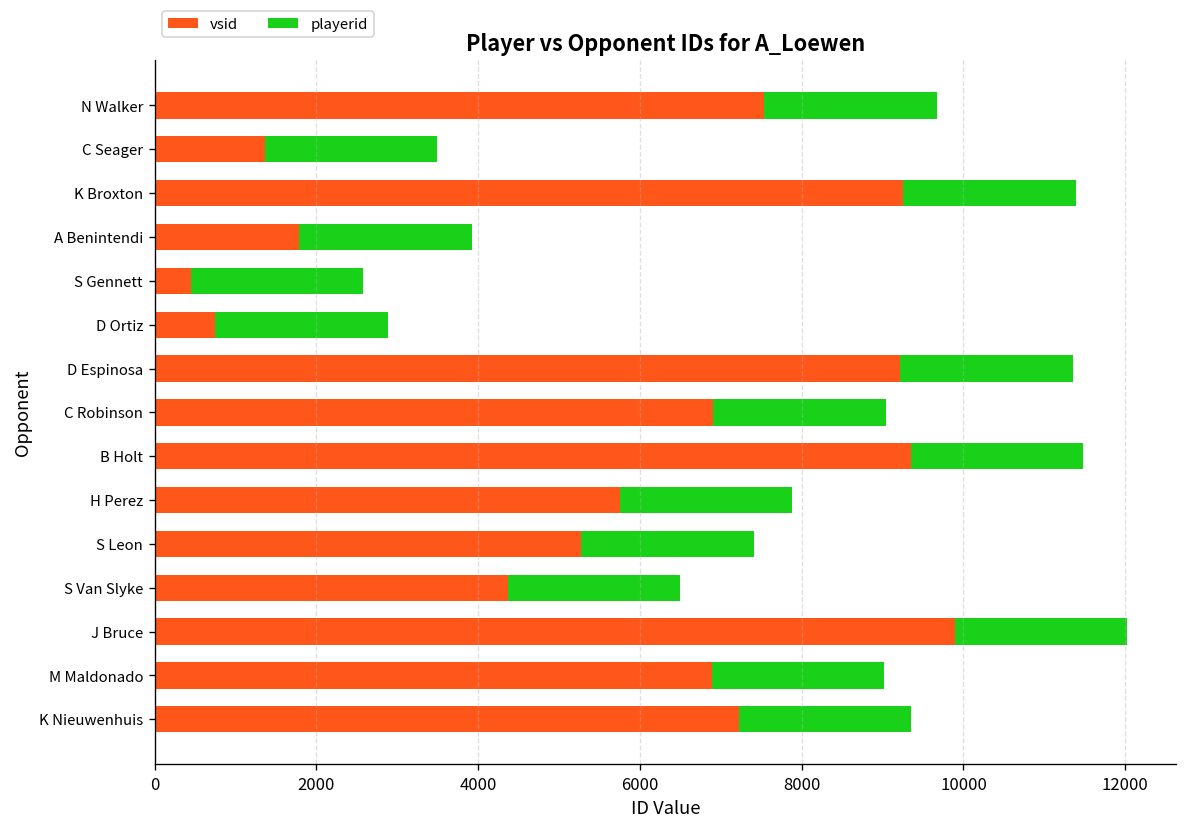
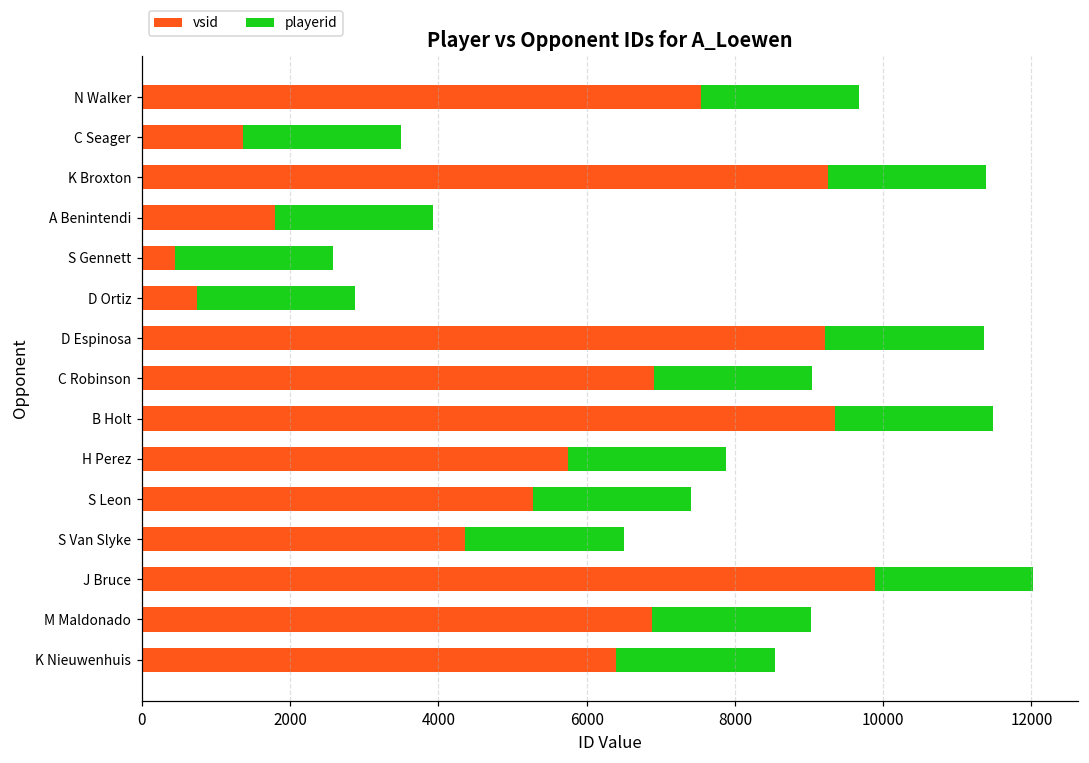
  {
    "vsid": {
      "N Walker": 7500,
      "C Seager": 1400,
      "K Broxton": 9300,
      "A Benintendi": 1800,
      "S Gennett": 400,
      "D Ortiz": 700,
      "D Espinosa": 9200,
      "C Robinson": 6900,
      "B Holt": 9300,
      "H Perez": 5800,
      "S Leon": 5300,
      "S Van Slyke": 4400,
      "J Bruce": 9900,
      "M Maldonado": 6900,
-     "K Nieuwenhuis": 7200
+     "K Nieuwenhuis": 6400
    },
    "playerid": {
      "N Walker": 2100,
      "C Seager": 2100,
      "K Broxton": 2100,
      "A Benintendi": 2100,
      "S Gennett": 2100,
      "D Ortiz": 2100,
      "D Espinosa": 2100,
      "C Robinson": 2100,
      "B Holt": 2100,
      "H Perez": 2100,
      "S Leon": 2100,
      "S Van Slyke": 2100,
      "J Bruce": 2100,
      "M Maldonado": 2100,
      "K Nieuwenhuis": 2100
    }
  }
